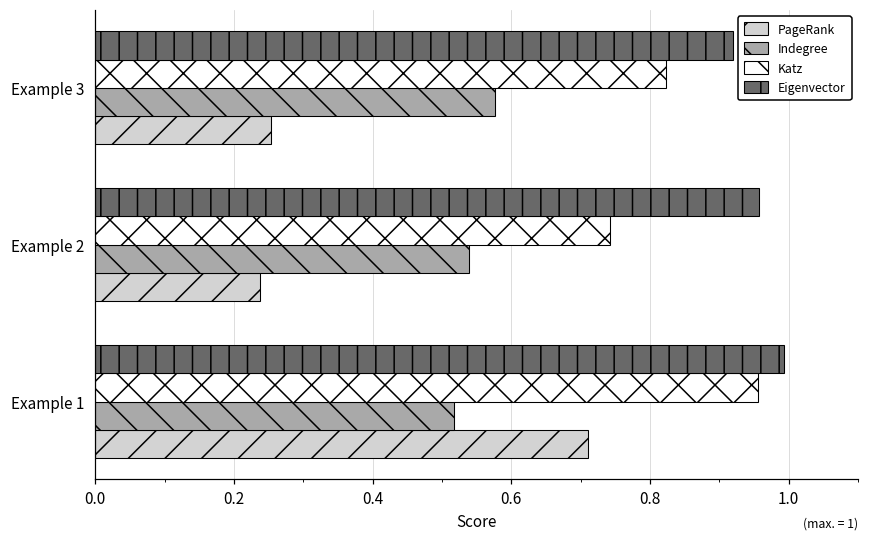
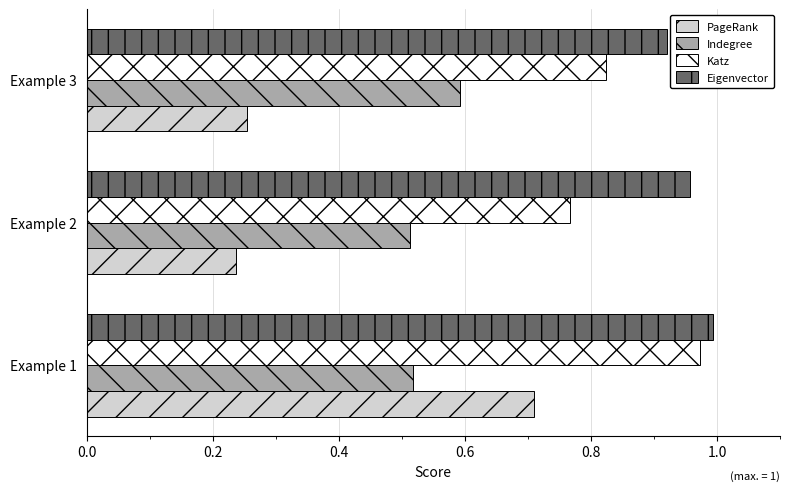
  {
    "PageRank": {
      "Example 3": 0.25,
      "Example 2": 0.24,
      "Example 1": 0.71
    },
    "Indegree": {
-     "Example 3": 0.58,
-     "Example 2": 0.54,
+     "Example 3": 0.59,
+     "Example 2": 0.51,
      "Example 1": 0.52
    },
    "Katz": {
      "Example 3": 0.82,
-     "Example 2": 0.74,
-     "Example 1": 0.96
+     "Example 2": 0.77,
+     "Example 1": 0.97
    },
    "Eigenvector": {
      "Example 3": 0.92,
      "Example 2": 0.96,
      "Example 1": 0.99
    }
  }
